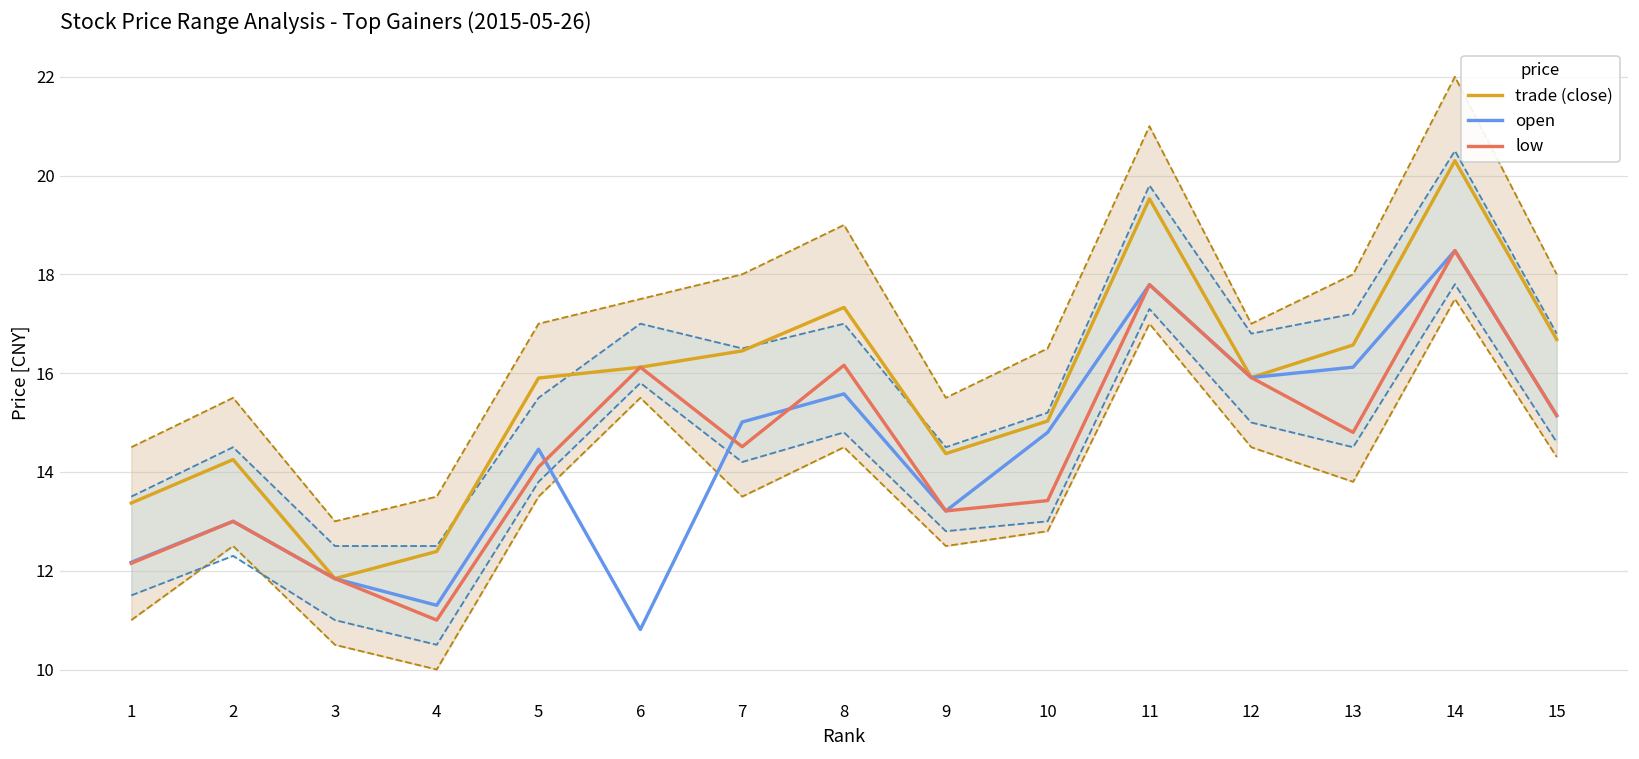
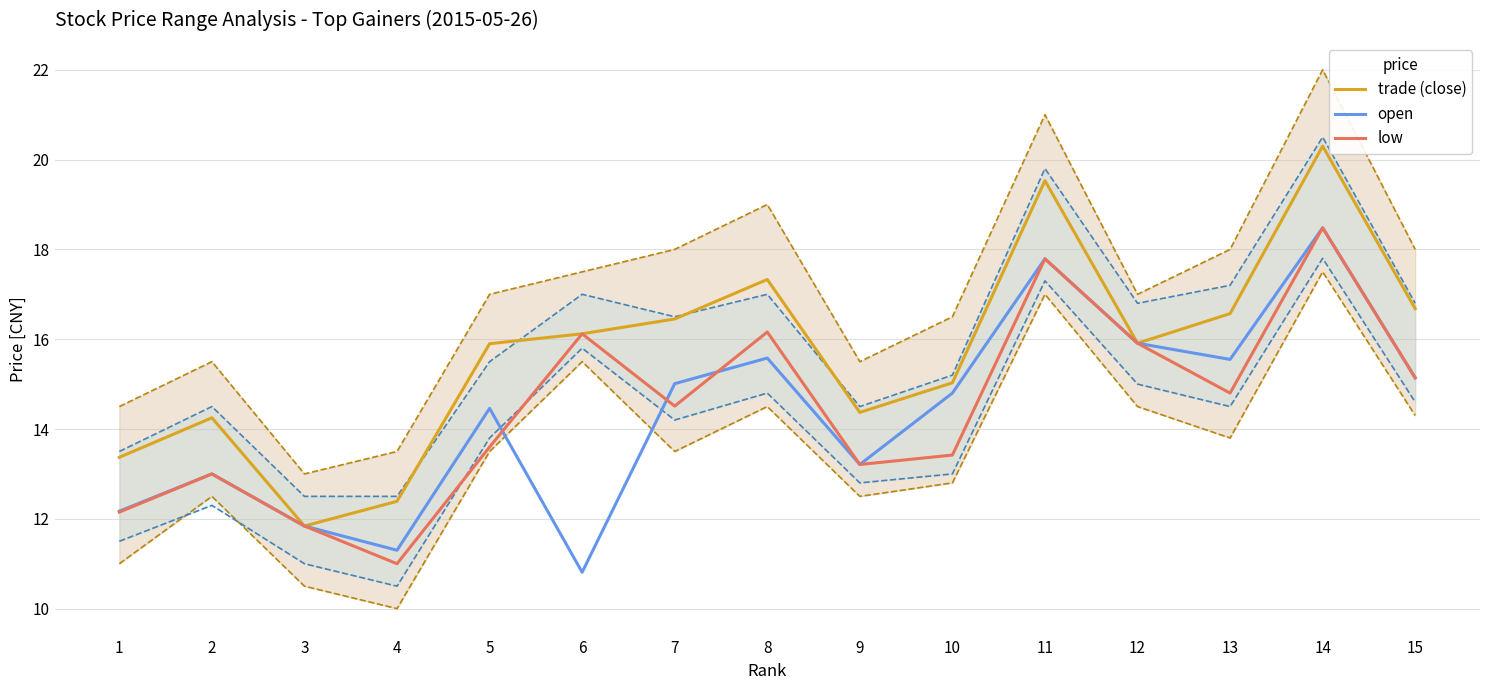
  {
    "open": {
      "4": 11.3,
      "5": 14.5,
      "6": 10.8,
      "7": 15.0,
      "8": 15.6,
      "10": 14.8,
-     "13": 16.1
+     "13": 15.6
    },
    "low": {
      "4": 11.0,
-     "5": 14.1,
+     "5": 13.6,
      "7": 14.5,
      "8": 16.2,
      "10": 13.4,
      "13": 14.8
    }
  }
